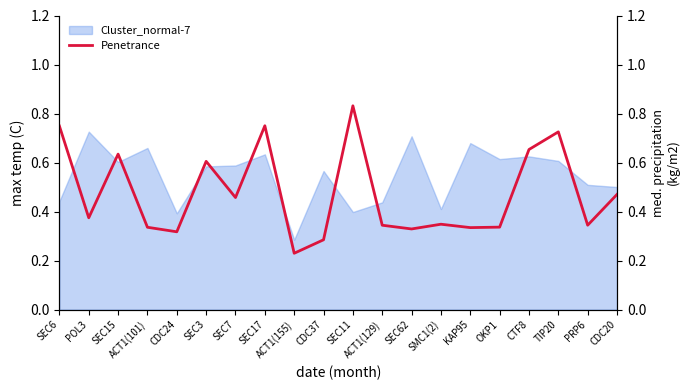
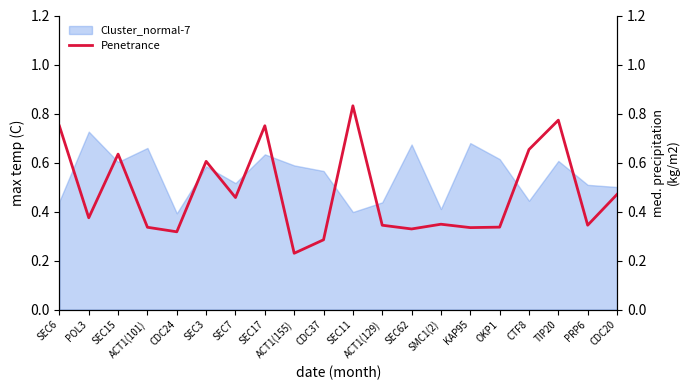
  {
    "Cluster_normal-7": {
      "SEC6": 0.44,
      "POL3": 0.73,
      "SEC15": 0.60,
      "ACT1(101)": 0.66,
      "CDC24": 0.39,
      "SEC3": 0.58,
-     "SEC7": 0.59,
+     "SEC7": 0.52,
      "SEC17": 0.63,
-     "ACT1(155)": 0.28,
+     "ACT1(155)": 0.59,
      "CDC37": 0.57,
      "SEC11": 0.40,
      "ACT1(129)": 0.44,
-     "SEC62": 0.71,
+     "SEC62": 0.67,
      "SMC1(2)": 0.41,
      "KAP95": 0.68,
      "OKP1": 0.61,
-     "CTF8": 0.63,
+     "CTF8": 0.44,
      "TIP20": 0.61,
      "PRP6": 0.51,
      "CDC20": 0.50
    },
    "Penetrance": {
      "SEC6": 0.75,
      "POL3": 0.37,
      "SEC15": 0.63,
      "ACT1(101)": 0.34,
      "CDC24": 0.32,
      "SEC3": 0.60,
      "SEC7": 0.46,
      "SEC17": 0.75,
      "ACT1(155)": 0.23,
      "CDC37": 0.28,
      "SEC11": 0.83,
      "ACT1(129)": 0.34,
      "SEC62": 0.33,
      "SMC1(2)": 0.35,
      "KAP95": 0.33,
      "OKP1": 0.34,
      "CTF8": 0.65,
-     "TIP20": 0.73,
+     "TIP20": 0.77,
      "PRP6": 0.34,
      "CDC20": 0.47
    }
  }
